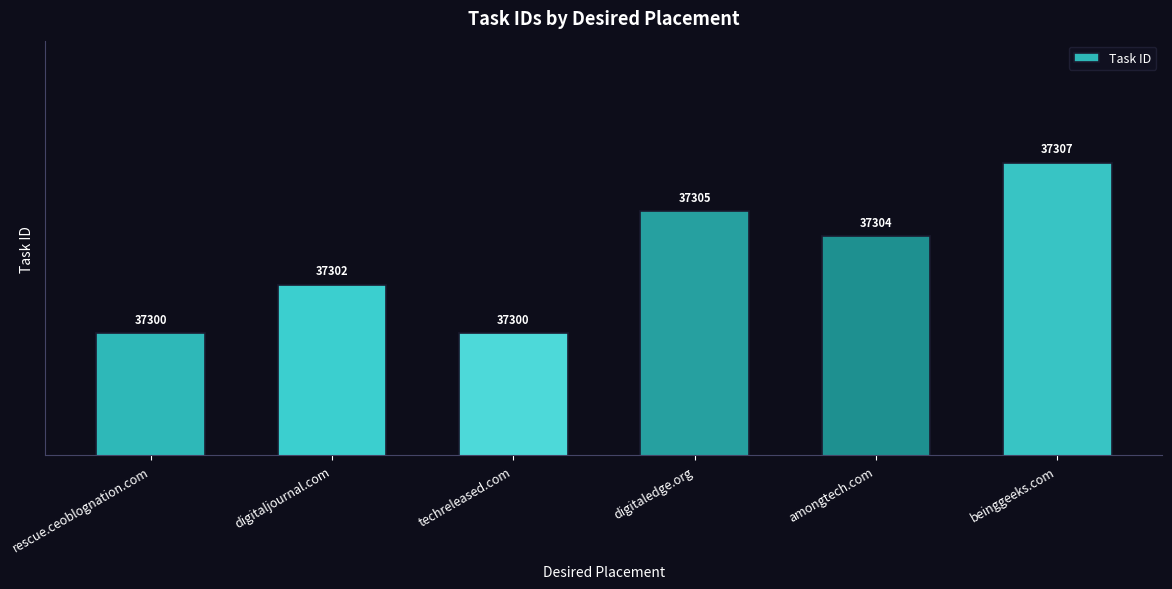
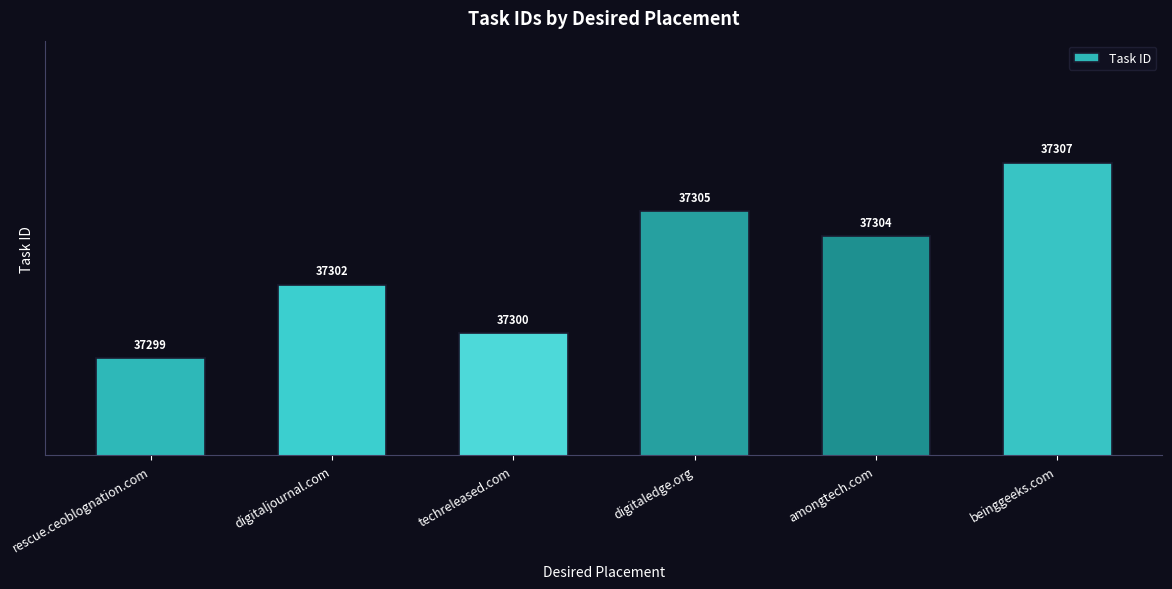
  {
-   "rescue.ceoblognation.com": 37300,
+   "rescue.ceoblognation.com": 37299,
    "digitaljournal.com": 37302,
    "techreleased.com": 37300,
    "digitaledge.org": 37305,
    "amongtech.com": 37304,
    "beinggeeks.com": 37307
  }
